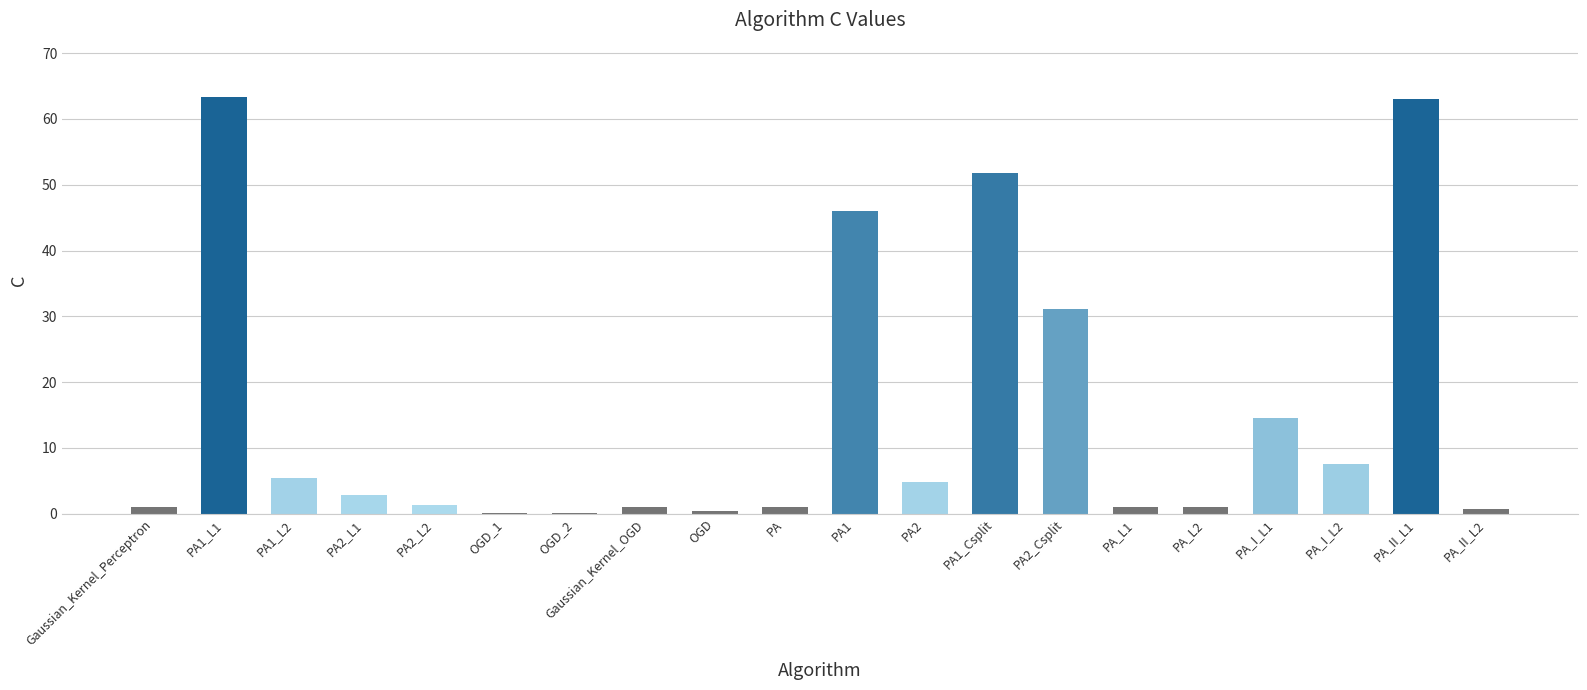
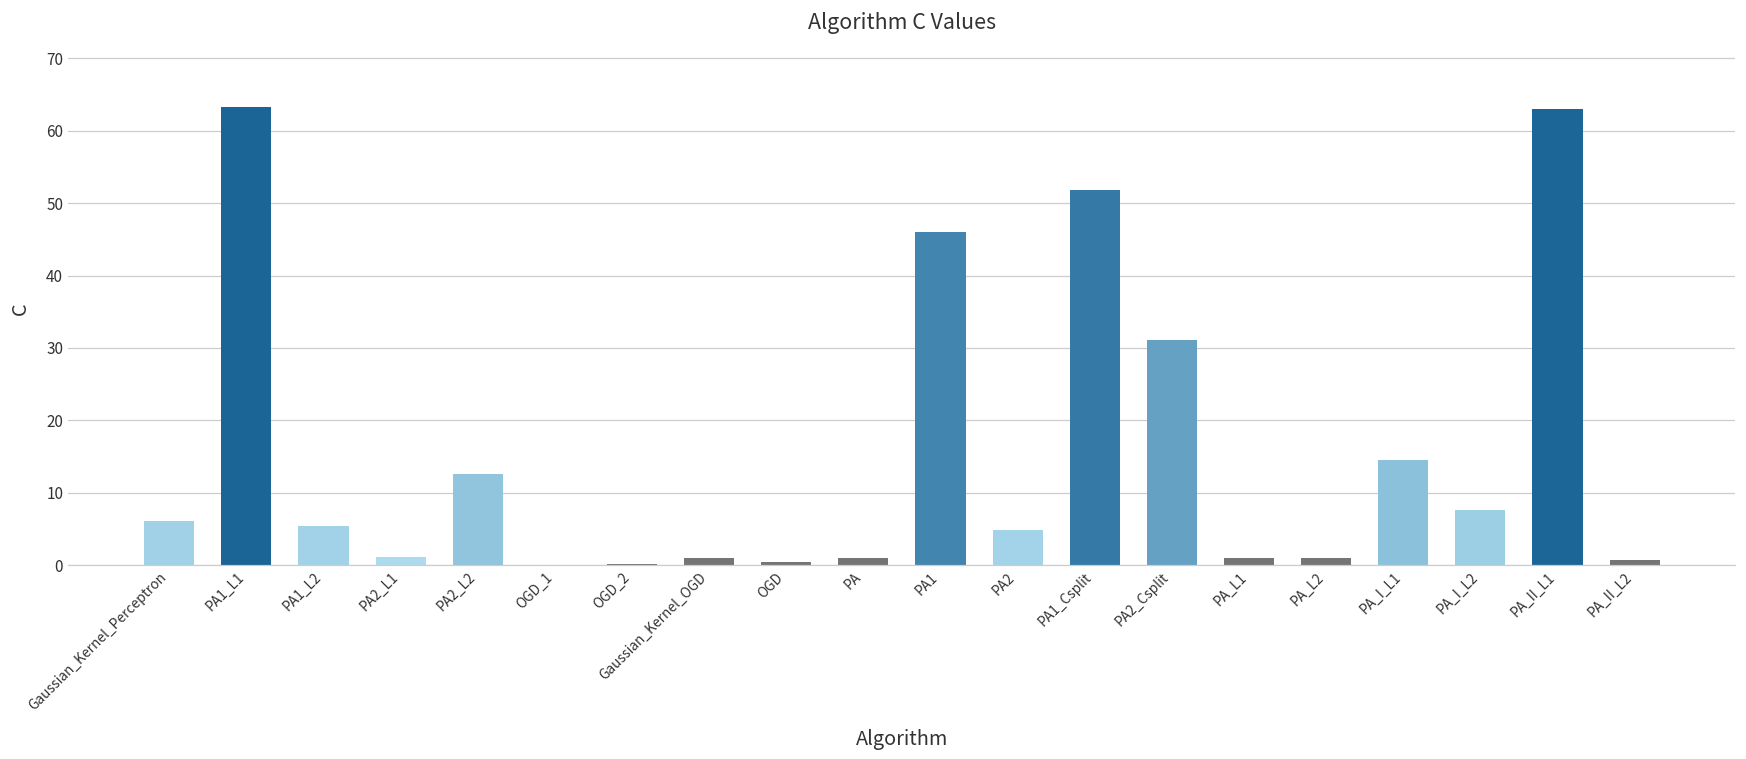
  {
-   "Gaussian_Kernel_Perceptron": 1,
+   "Gaussian_Kernel_Perceptron": 6,
    "PA1_L1": 63,
    "PA1_L2": 5,
-   "PA2_L1": 3,
-   "PA2_L2": 1,
+   "PA2_L1": 1,
+   "PA2_L2": 13,
    "Gaussian_Kernel_OGD": 1,
    "OGD": 0,
    "PA": 1,
    "PA1": 46,
    "PA2": 5,
    "PA1_Csplit": 52,
    "PA2_Csplit": 31,
    "PA_L1": 1,
    "PA_L2": 1,
    "PA_I_L1": 15,
    "PA_I_L2": 8,
    "PA_II_L1": 63,
    "PA_II_L2": 1
  }
